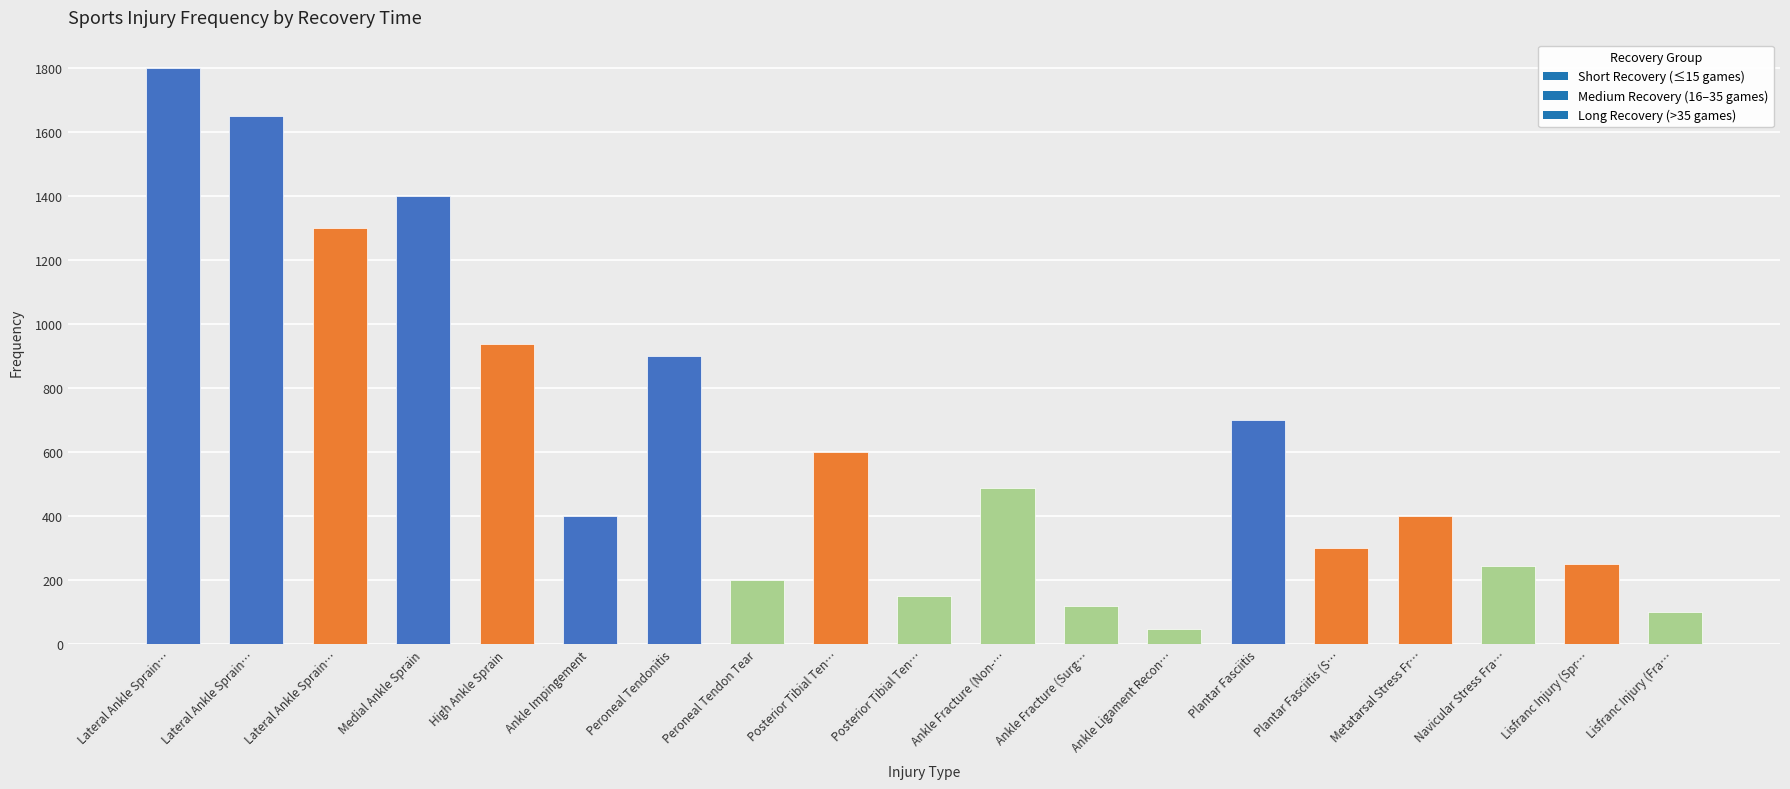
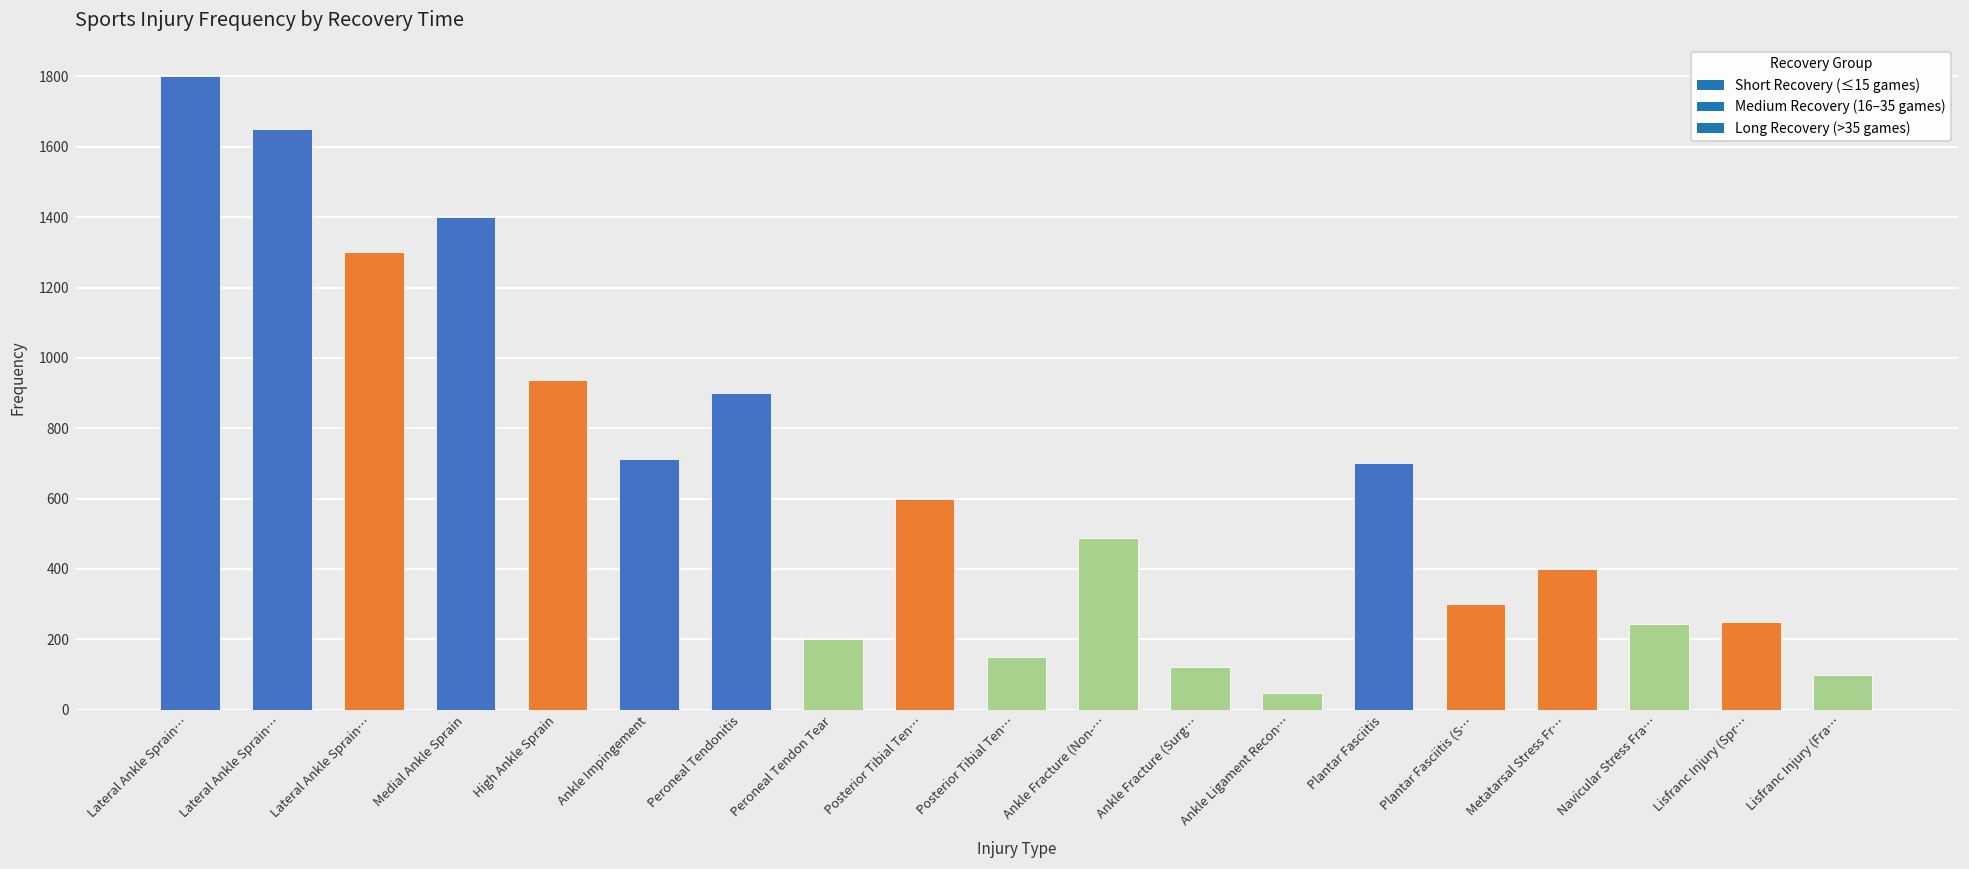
  {
    "Medial Ankle Sprain": 1400,
    "High Ankle Sprain": 940,
-   "Ankle Impingement": 400,
+   "Ankle Impingement": 710,
    "Peroneal Tendonitis": 900,
    "Peroneal Tendon Tear": 200,
    "Ankle Fracture (Non-…": 490,
    "Ankle Fracture (Surg…": 120,
    "Ankle Ligament Recon…": 50,
    "Plantar Fasciitis": 700,
    "Plantar Fasciitis (S…": 300,
    "Metatarsal Stress Fr…": 400,
    "Navicular Stress Fra…": 240,
    "Lisfranc Injury (Spr…": 250,
    "Lisfranc Injury (Fra…": 100
  }
